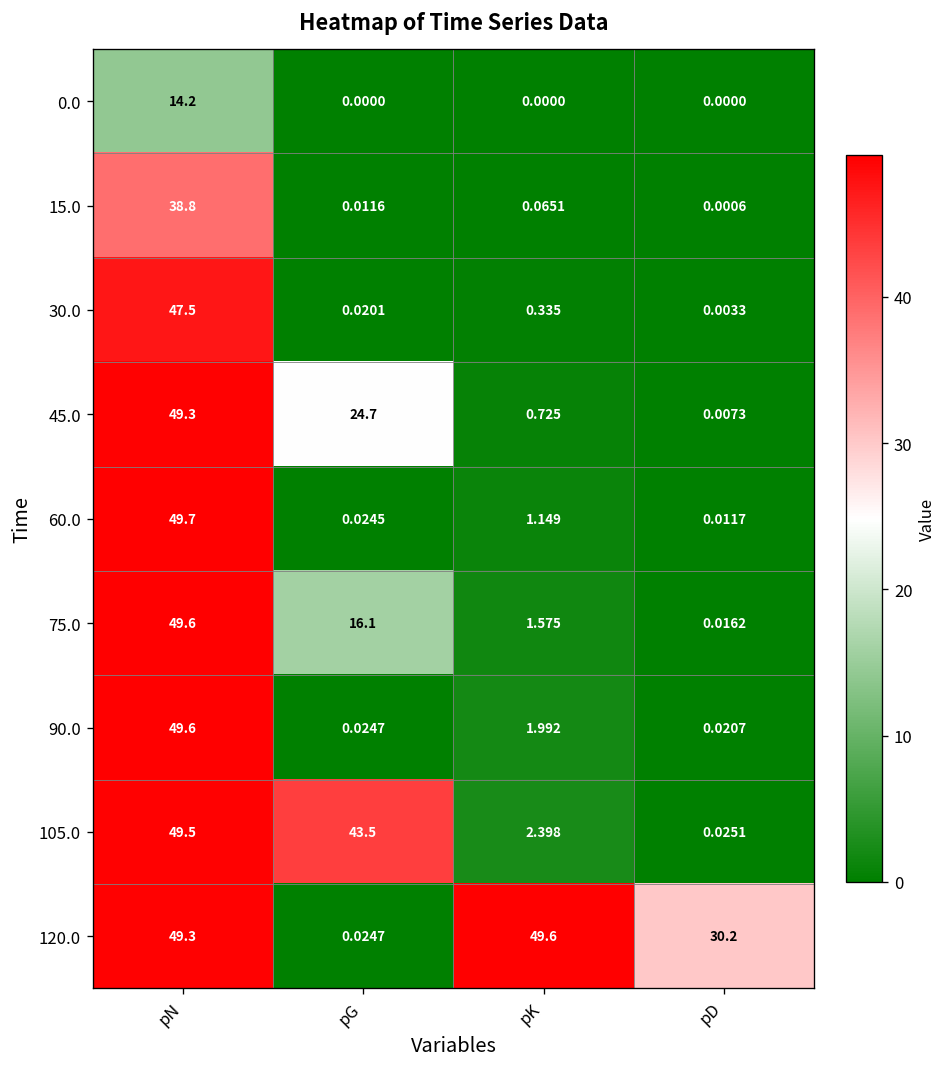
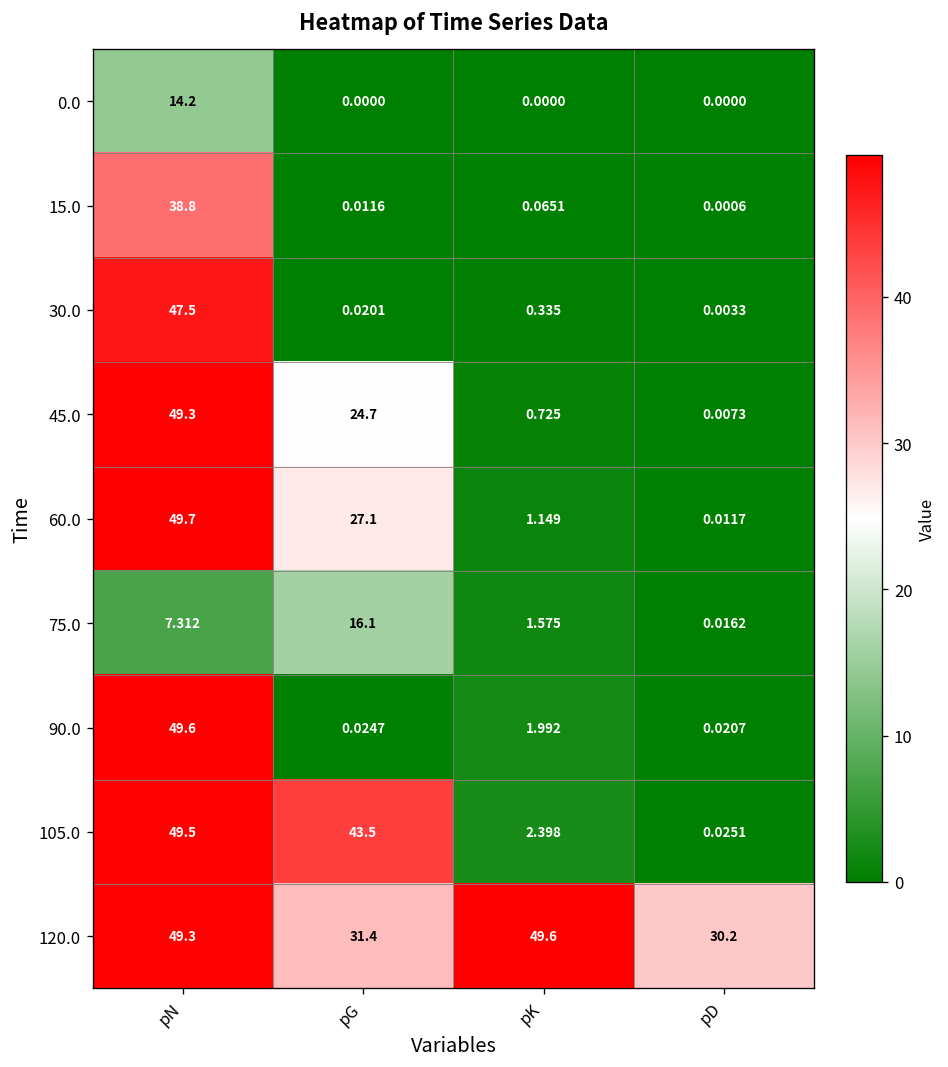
  {
    "0.0": {
      "pN": 14.2,
      "pG": 0.0000,
      "pK": 0.0000,
      "pD": 0.0000
    },
    "15.0": {
      "pN": 38.8,
      "pG": 0.0116,
      "pK": 0.0651,
      "pD": 0.0006
    },
    "30.0": {
      "pN": 47.5,
      "pG": 0.0201,
      "pK": 0.335,
      "pD": 0.0033
    },
    "45.0": {
      "pN": 49.3,
      "pG": 24.7,
      "pK": 0.725,
      "pD": 0.0073
    },
    "60.0": {
      "pN": 49.7,
-     "pG": 0.0245,
+     "pG": 27.1,
      "pK": 1.149,
      "pD": 0.0117
    },
    "75.0": {
-     "pN": 49.6,
+     "pN": 7.312,
      "pG": 16.1,
      "pK": 1.575,
      "pD": 0.0162
    },
    "90.0": {
      "pN": 49.6,
      "pG": 0.0247,
      "pK": 1.992,
      "pD": 0.0207
    },
    "105.0": {
      "pN": 49.5,
      "pG": 43.5,
      "pK": 2.398,
      "pD": 0.0251
    },
    "120.0": {
      "pN": 49.3,
-     "pG": 0.0247,
+     "pG": 31.4,
      "pK": 49.6,
      "pD": 30.2
    }
  }
